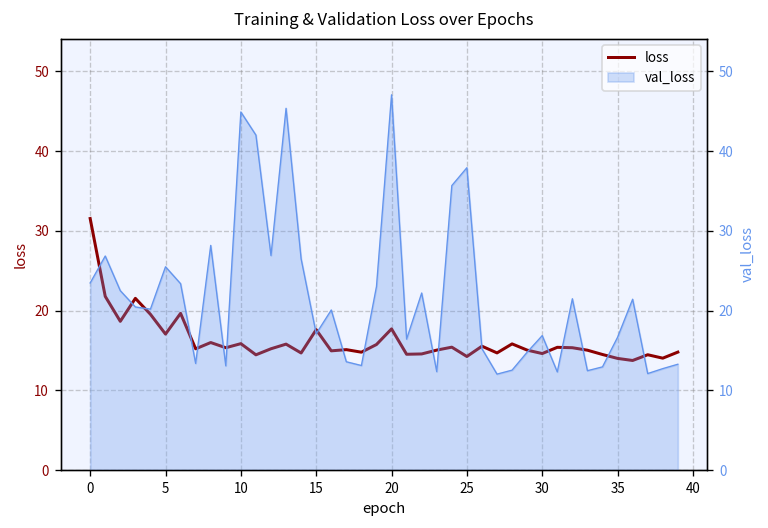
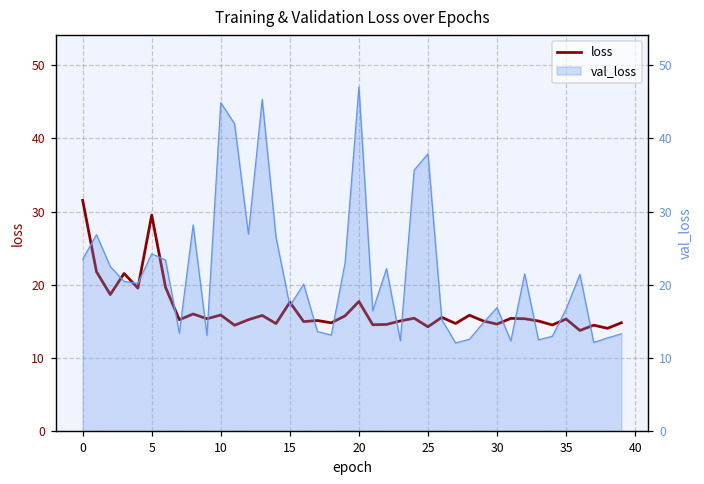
  {
    "loss": {
      "0": 32,
-     "5": 17,
+     "5": 30,
      "10": 16,
      "15": 18,
      "20": 18,
      "25": 14,
      "30": 15,
-     "35": 14
+     "35": 15
    },
    "val_loss": {
      "0": 23,
-     "5": 25,
+     "5": 24,
      "10": 45,
      "15": 17,
      "20": 47,
      "25": 38,
      "30": 17,
      "35": 17
    }
  }
